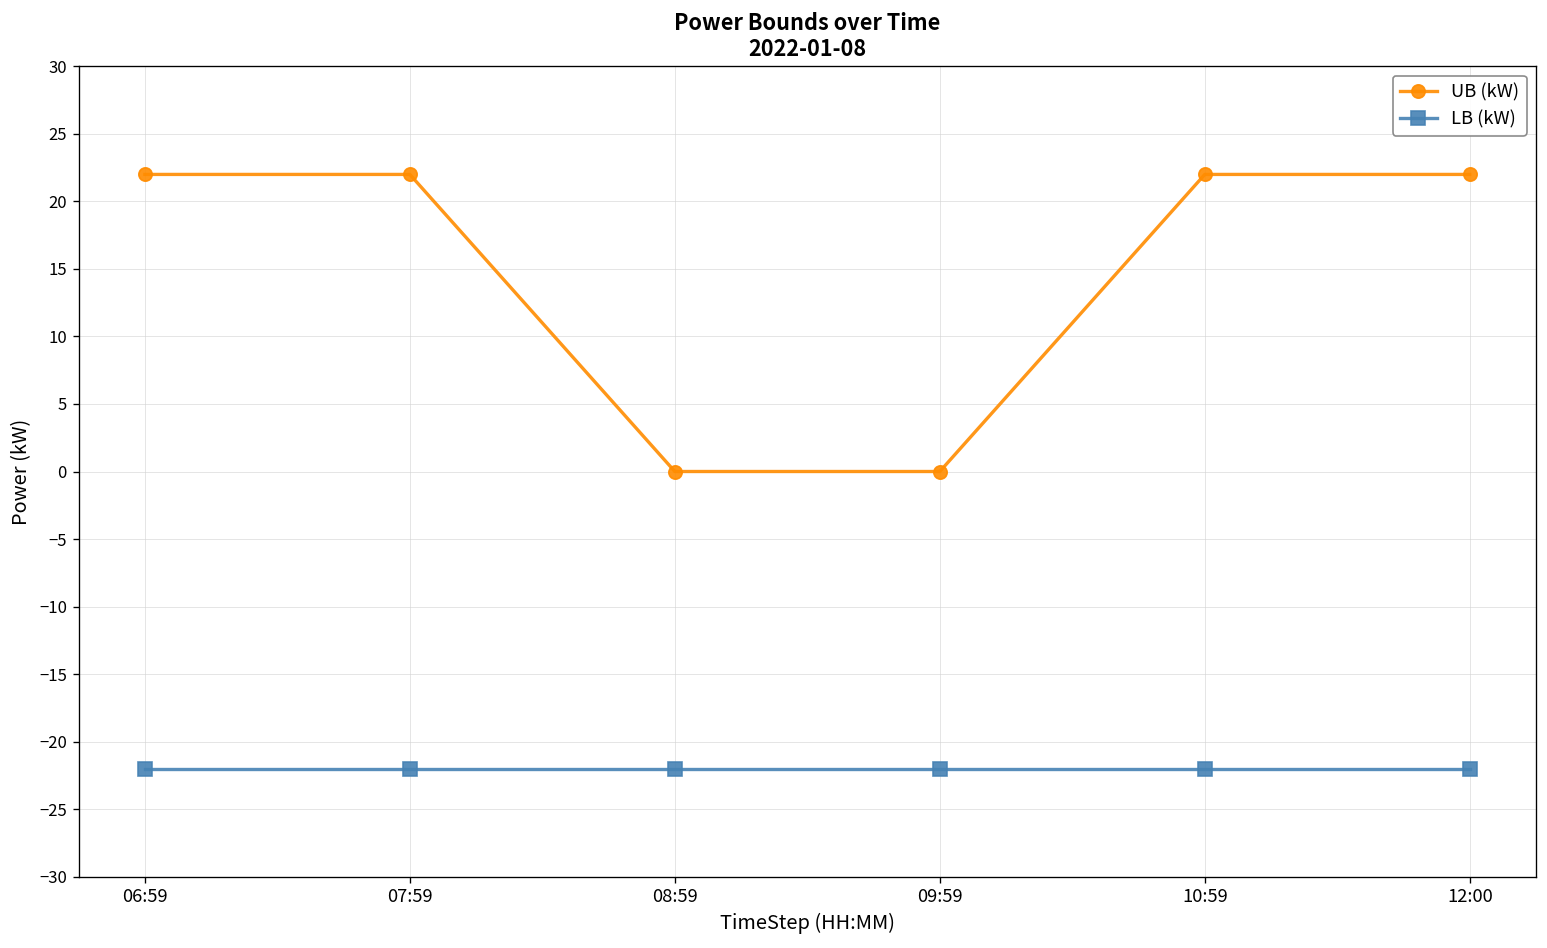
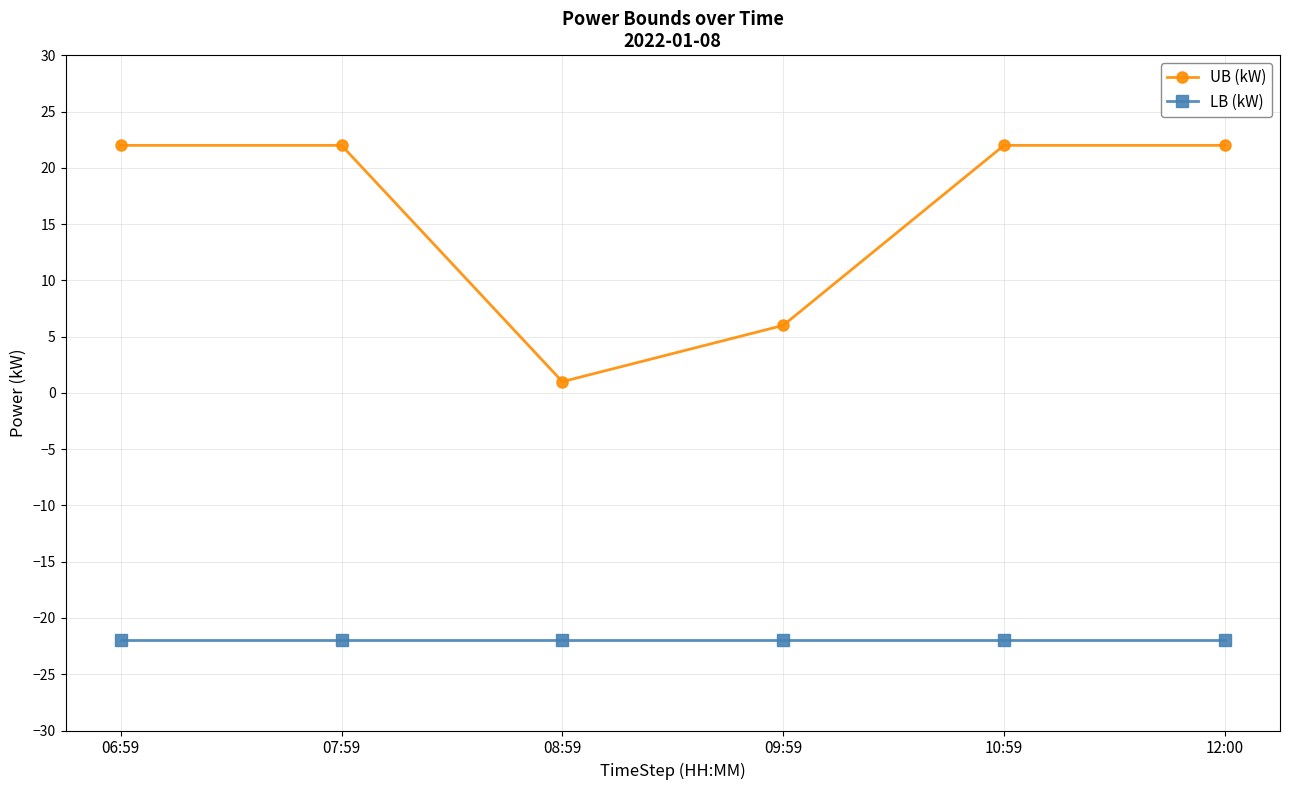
  {
    "UB (kW)": {
      "06:59": 22,
      "07:59": 22,
-     "08:59": 0,
-     "09:59": 0,
+     "08:59": 1,
+     "09:59": 6,
      "10:59": 22,
      "12:00": 22
    },
    "LB (kW)": {
      "06:59": -22,
      "07:59": -22,
      "08:59": -22,
      "09:59": -22,
      "10:59": -22,
      "12:00": -22
    }
  }
